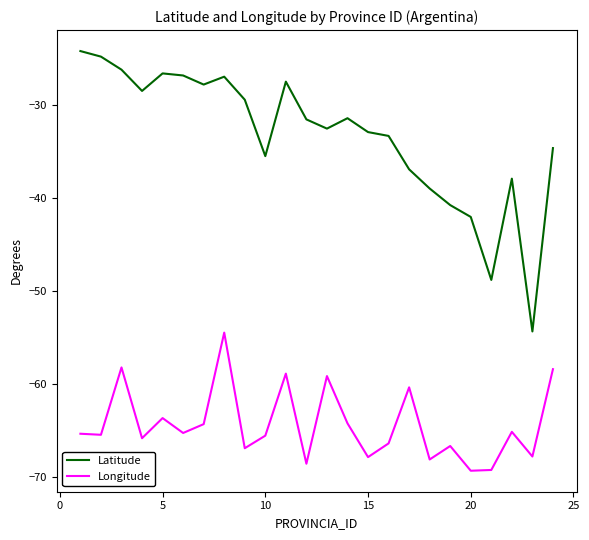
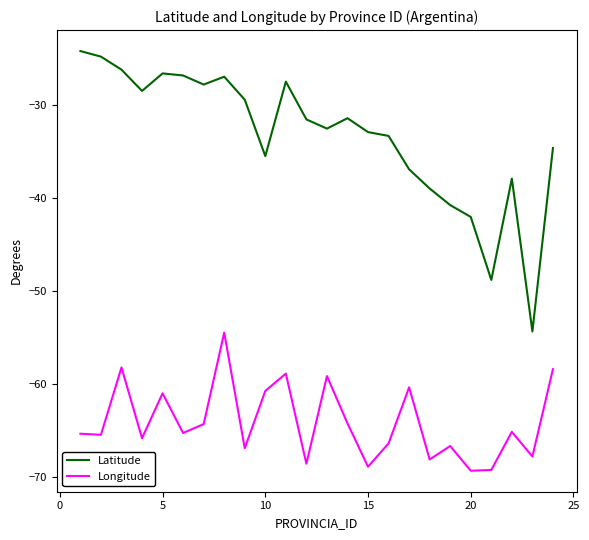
  {
    "Latitude": {
      "5": -27,
      "10": -35,
      "15": -33,
      "20": -42
    },
    "Longitude": {
-     "5": -64,
-     "10": -66,
-     "15": -68,
+     "5": -61,
+     "10": -61,
+     "15": -69,
      "20": -69
    }
  }
